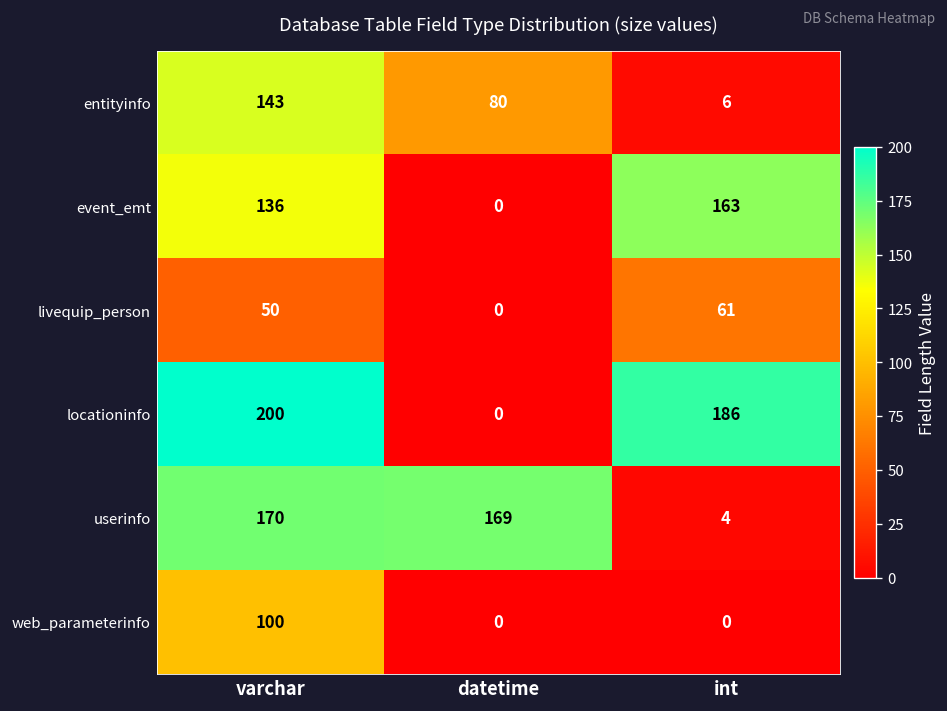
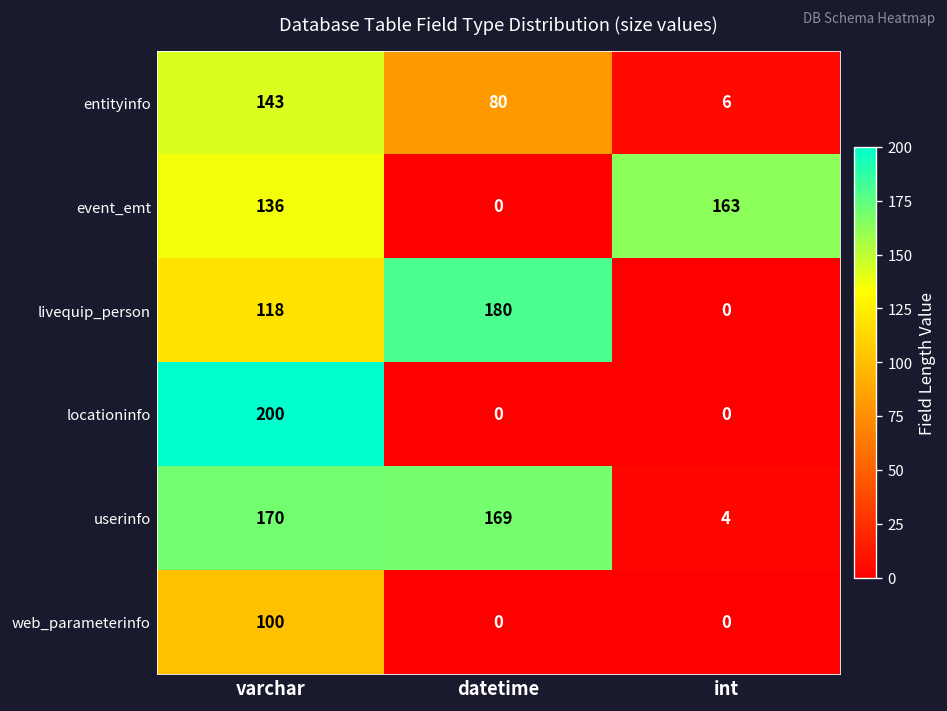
  {
    "entityinfo": {
      "varchar": 143,
      "datetime": 80,
      "int": 6
    },
    "event_emt": {
      "varchar": 136,
      "datetime": 0,
      "int": 163
    },
    "livequip_person": {
-     "varchar": 50,
-     "datetime": 0,
-     "int": 61
+     "varchar": 118,
+     "datetime": 180,
+     "int": 0
    },
    "locationinfo": {
      "varchar": 200,
      "datetime": 0,
-     "int": 186
+     "int": 0
    },
    "userinfo": {
      "varchar": 170,
      "datetime": 169,
      "int": 4
    },
    "web_parameterinfo": {
      "varchar": 100,
      "datetime": 0,
      "int": 0
    }
  }
